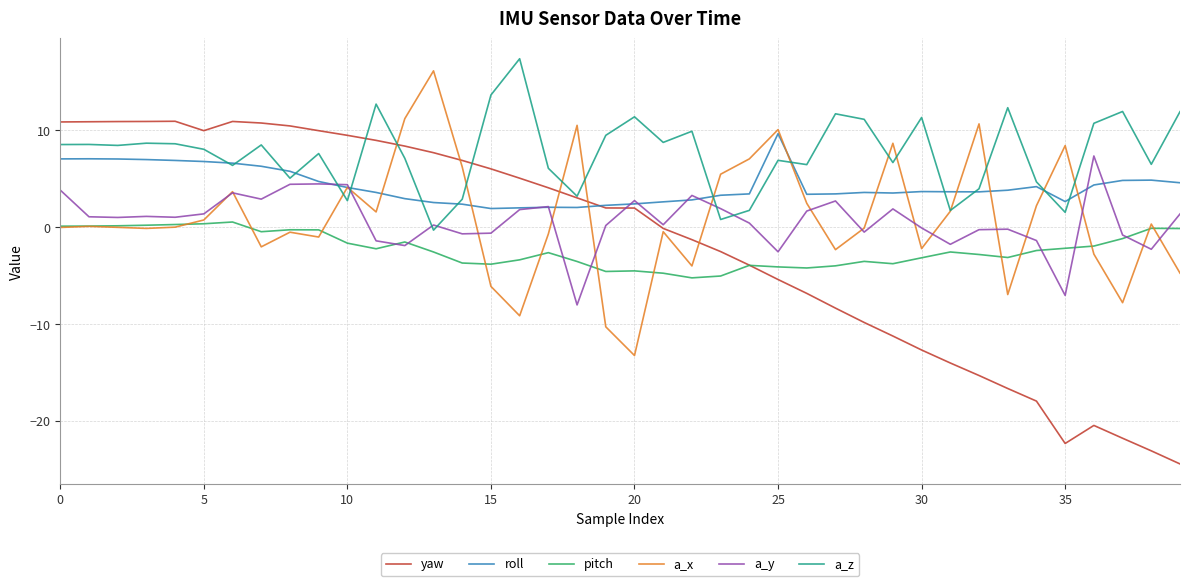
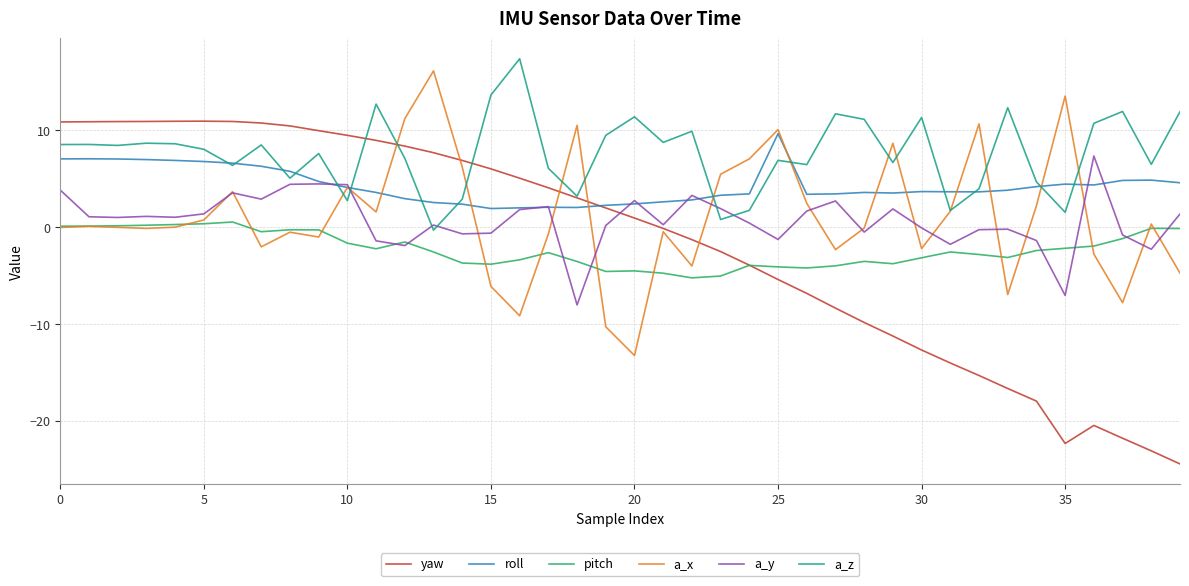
  {
    "yaw": {
      "0": 11,
-     "5": 10,
+     "5": 11,
      "10": 9,
      "15": 6,
-     "20": 2,
+     "20": 1,
      "25": -5,
      "30": -13,
      "35": -22
    },
    "roll": {
      "0": 7,
      "5": 7,
      "15": 2,
      "20": 2,
      "25": 10,
      "30": 4,
-     "35": 3
+     "35": 4
    },
    "a_x": {
      "5": 1,
      "15": -6,
      "20": -13,
      "25": 10,
      "30": -2,
-     "35": 8
+     "35": 14
    },
    "a_y": {
      "0": 4,
      "5": 1,
      "10": 4,
      "15": -1,
      "20": 3,
-     "25": -3,
+     "25": -1,
      "30": 0,
      "35": -7
    }
  }
